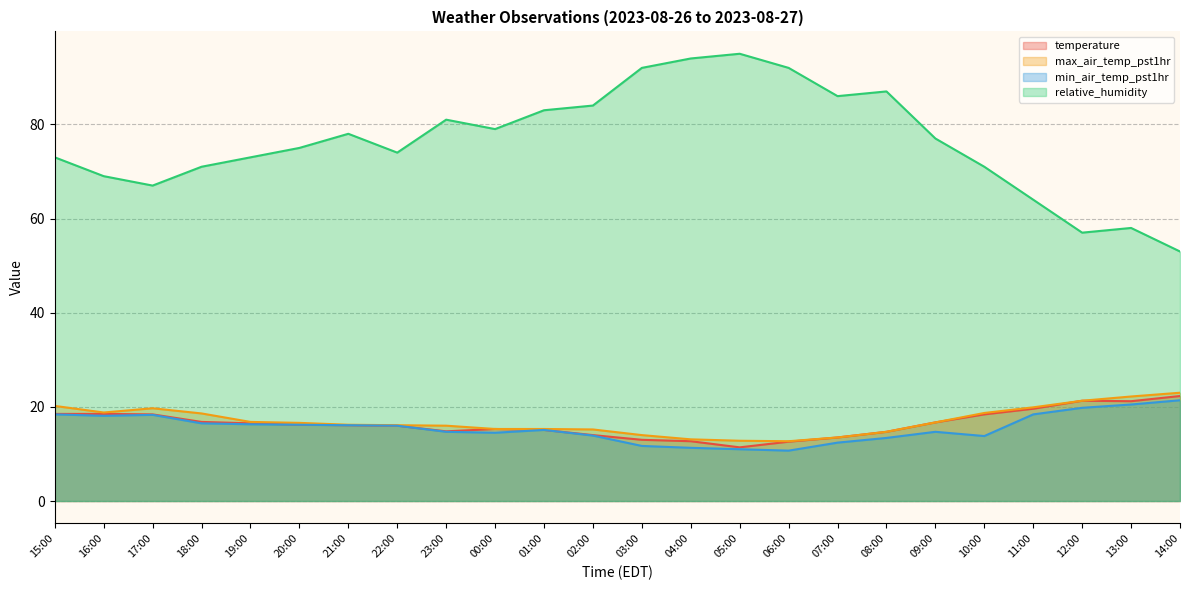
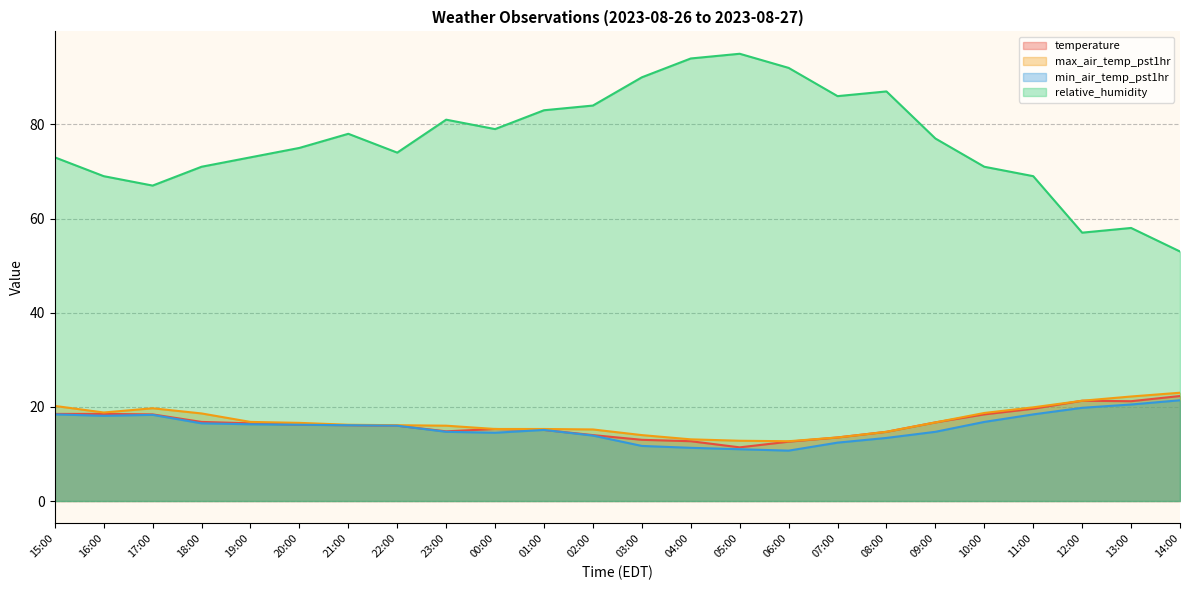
  {
    "min_air_temp_pst1hr": {
      "00:00": 15,
      "03:00": 12,
      "04:00": 11,
      "06:00": 11,
      "07:00": 12,
      "08:00": 13,
      "09:00": 15,
-     "10:00": 14,
+     "10:00": 17,
      "11:00": 18,
      "12:00": 20,
      "13:00": 21,
      "14:00": 21
    },
    "relative_humidity": {
      "15:00": 73,
      "16:00": 69,
      "17:00": 67,
      "18:00": 71,
      "19:00": 73,
      "20:00": 75,
      "21:00": 78,
      "22:00": 74,
      "23:00": 81,
      "00:00": 79,
      "01:00": 83,
      "02:00": 84,
-     "03:00": 92,
+     "03:00": 90,
      "04:00": 94,
      "05:00": 95,
      "06:00": 92,
      "07:00": 86,
      "08:00": 87,
      "09:00": 77,
      "10:00": 71,
-     "11:00": 64,
+     "11:00": 69,
      "12:00": 57,
      "13:00": 58,
      "14:00": 53
    }
  }
